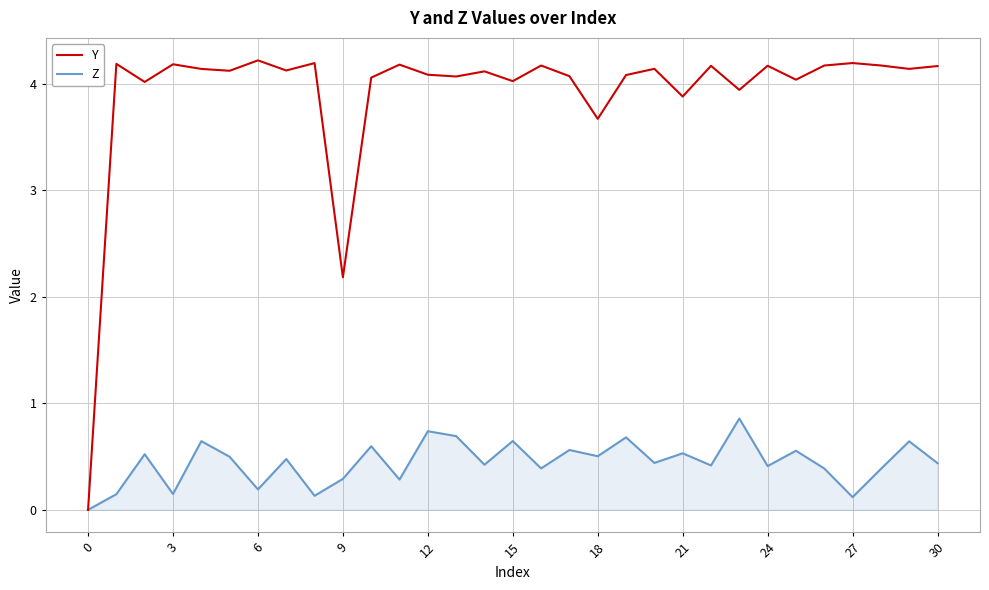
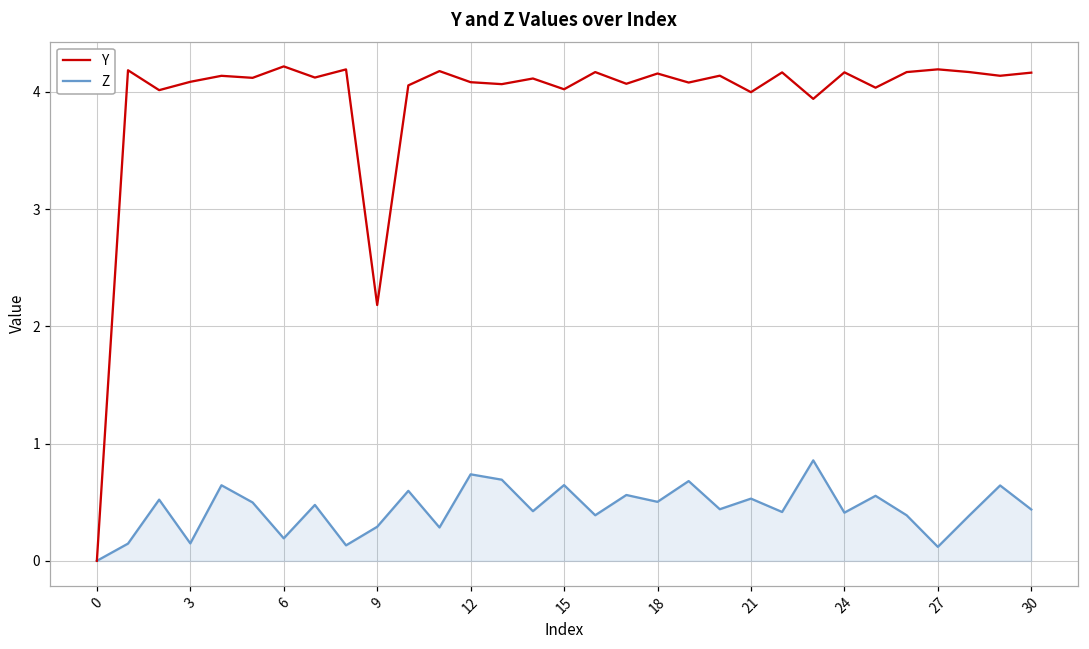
  {
    "Y": {
-     "3": 4.18,
+     "3": 4.09,
      "6": 4.22,
      "9": 2.18,
      "12": 4.08,
      "15": 4.02,
-     "18": 3.67,
-     "21": 3.88,
+     "18": 4.16,
+     "21": 4.00,
      "24": 4.17,
      "27": 4.19,
      "30": 4.16
    },
    "Z": {
      "3": 0.15,
      "6": 0.19,
      "9": 0.29,
      "12": 0.74,
      "15": 0.65,
      "18": 0.50,
      "21": 0.53,
      "24": 0.41,
      "27": 0.12,
      "30": 0.44
    }
  }
